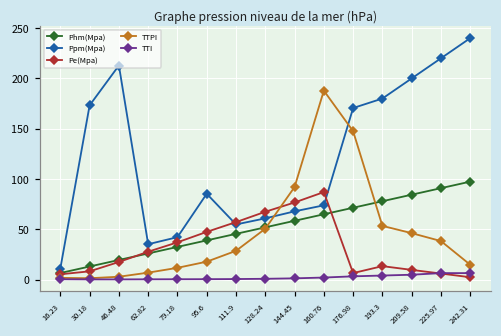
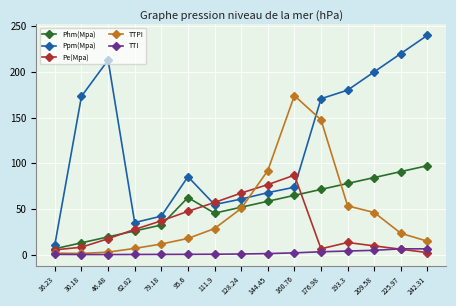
  {
    "Phm(Mpa)": {
      "30.18": 10,
      "79.18": 30,
-     "95.6": 40,
+     "95.6": 60,
      "111.9": 50,
      "144.45": 60,
      "160.76": 60,
      "176.98": 70,
      "193.3": 80,
      "209.58": 80,
      "225.97": 90,
      "242.31": 100
    },
    "Ppm(Mpa)": {
      "16.23": 10,
      "30.18": 170,
      "62.82": 40,
      "79.18": 40,
      "95.6": 90,
      "128.24": 60,
      "144.45": 70,
      "160.76": 70,
      "176.98": 170,
      "193.3": 180,
      "209.58": 200,
      "225.97": 220,
      "242.31": 240
    },
    "Pe(Mpa)": {
      "30.18": 10,
      "79.18": 40,
      "95.6": 50,
      "128.24": 70,
      "144.45": 80,
      "160.76": 90,
      "176.98": 10,
      "193.3": 10,
      "209.58": 10,
      "242.31": 0
    },
    "TTPI": {
      "62.82": 10,
      "79.18": 10,
      "95.6": 20,
      "111.9": 30,
      "144.45": 90,
-     "160.76": 190,
+     "160.76": 170,
      "176.98": 150,
      "193.3": 50,
      "209.58": 50,
-     "225.97": 40,
+     "225.97": 20,
      "242.31": 10
    },
    "TTI": {
      "62.82": 0,
      "79.18": 0,
      "95.6": 0,
      "111.9": 0,
      "128.24": 0,
      "144.45": 0,
      "160.76": 0,
      "176.98": 0,
      "193.3": 0,
      "209.58": 0,
      "242.31": 10
    }
  }
